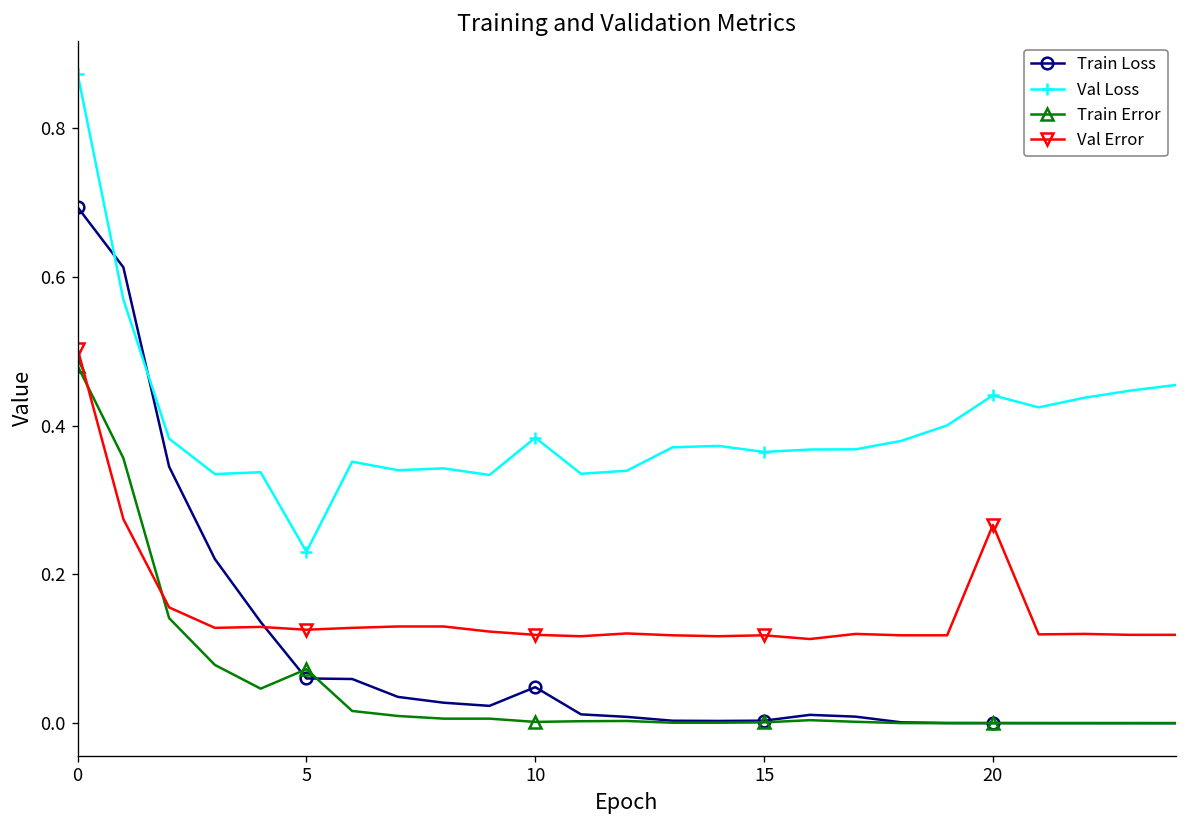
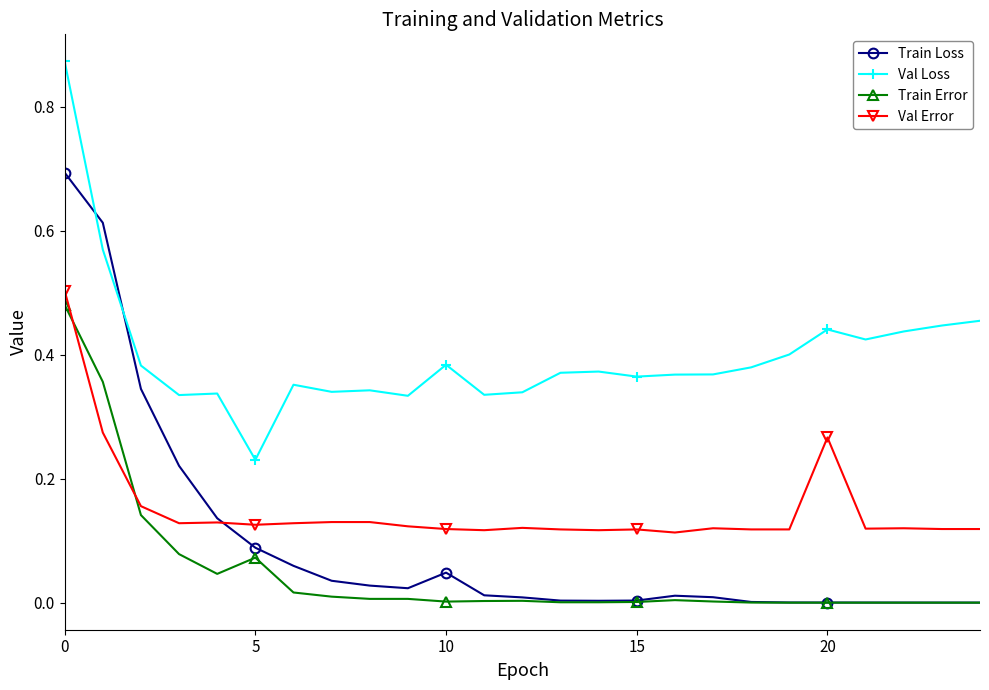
  {
    "Train Loss": {
      "0": 0.69,
-     "5": 0.06,
+     "5": 0.09,
      "10": 0.05
    },
    "Val Loss": {
      "0": 0.87,
      "5": 0.23,
      "10": 0.38,
      "15": 0.36,
      "20": 0.44
    },
    "Train Error": {
      "0": 0.48,
      "5": 0.07,
      "10": 0.00
    },
    "Val Error": {
      "0": 0.50,
      "5": 0.13,
      "10": 0.12,
      "15": 0.12,
      "20": 0.27
    }
  }
